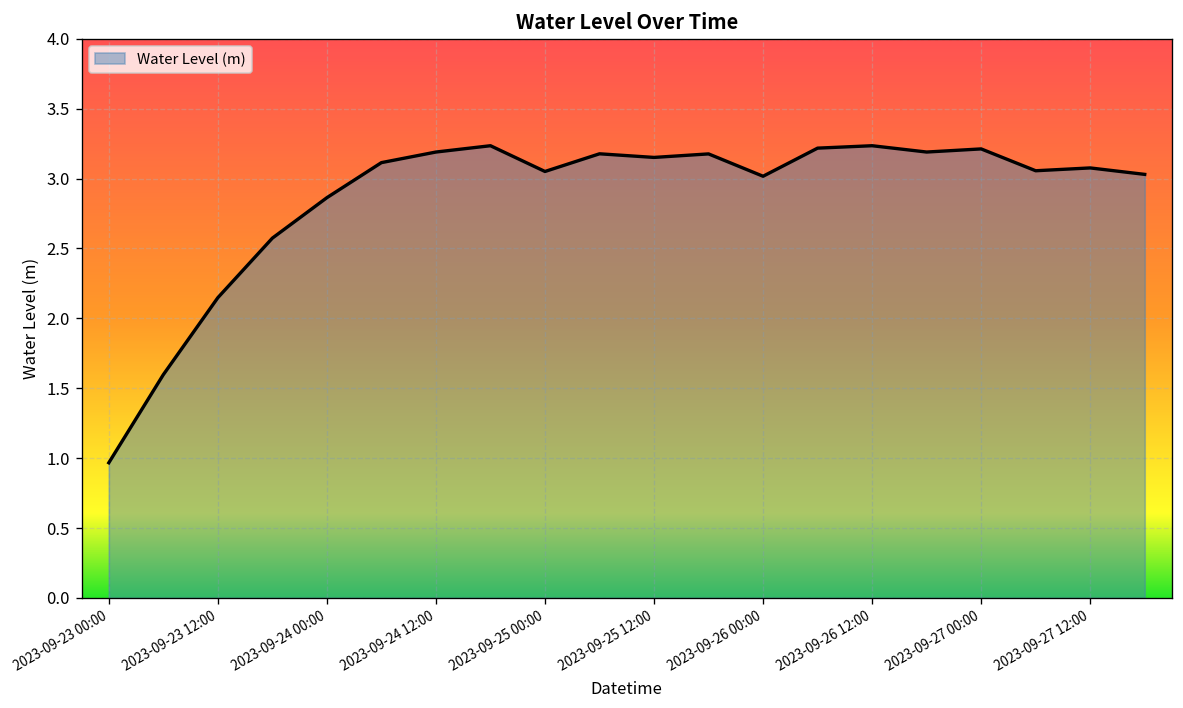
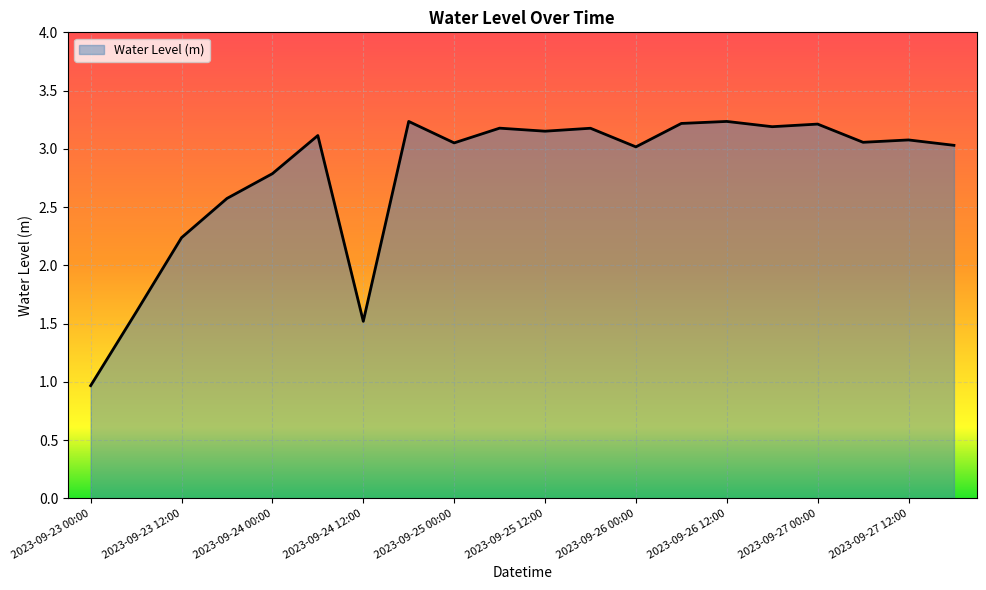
  {
    "2023-09-23 00:00": 0.97,
-   "2023-09-23 12:00": 2.15,
-   "2023-09-24 00:00": 2.86,
-   "2023-09-24 12:00": 3.19,
+   "2023-09-23 12:00": 2.24,
+   "2023-09-24 00:00": 2.79,
+   "2023-09-24 12:00": 1.52,
    "2023-09-25 00:00": 3.05,
    "2023-09-25 12:00": 3.15,
    "2023-09-26 00:00": 3.02,
    "2023-09-26 12:00": 3.24,
    "2023-09-27 00:00": 3.21,
    "2023-09-27 12:00": 3.08
  }
